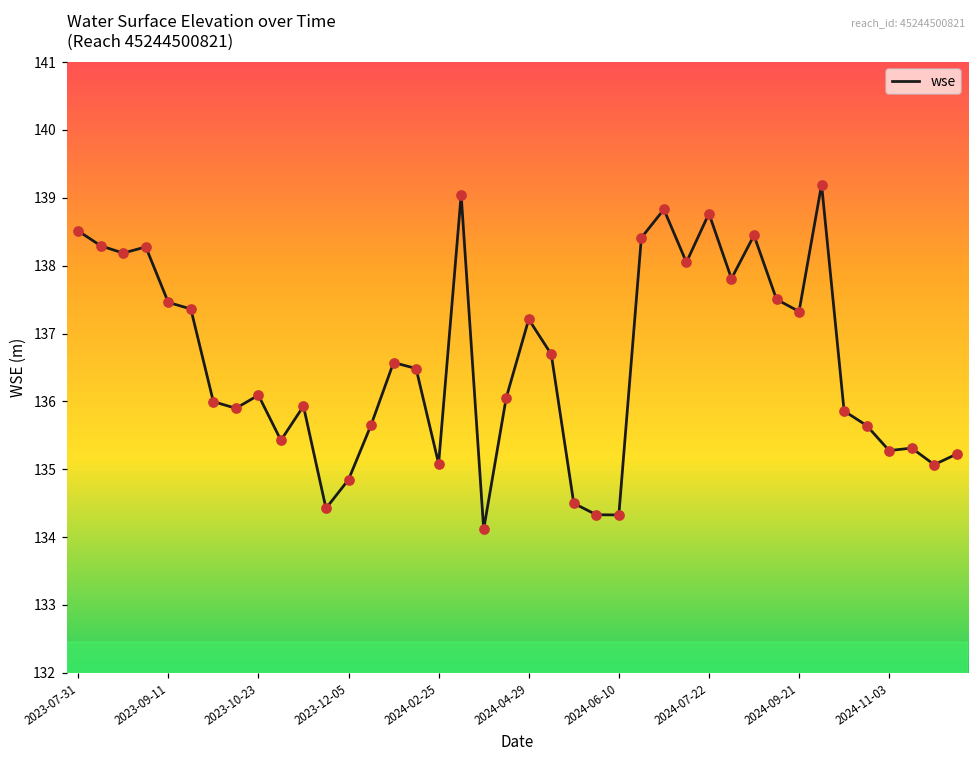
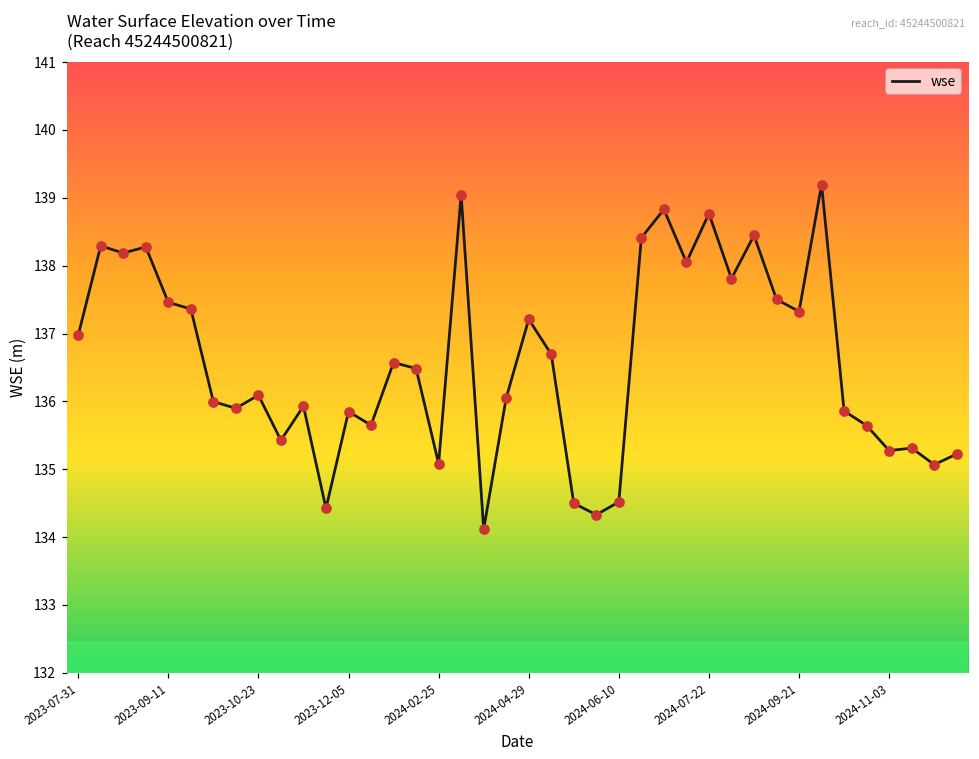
  {
-   "2023-07-31": 138.5,
+   "2023-07-31": 137.0,
    "2023-09-11": 137.5,
    "2023-10-23": 136.1,
-   "2023-12-05": 134.8,
+   "2023-12-05": 135.8,
    "2024-02-25": 135.1,
    "2024-04-29": 137.2,
-   "2024-06-10": 134.3,
+   "2024-06-10": 134.5,
    "2024-07-22": 138.8,
    "2024-09-21": 137.3,
    "2024-11-03": 135.3
  }
